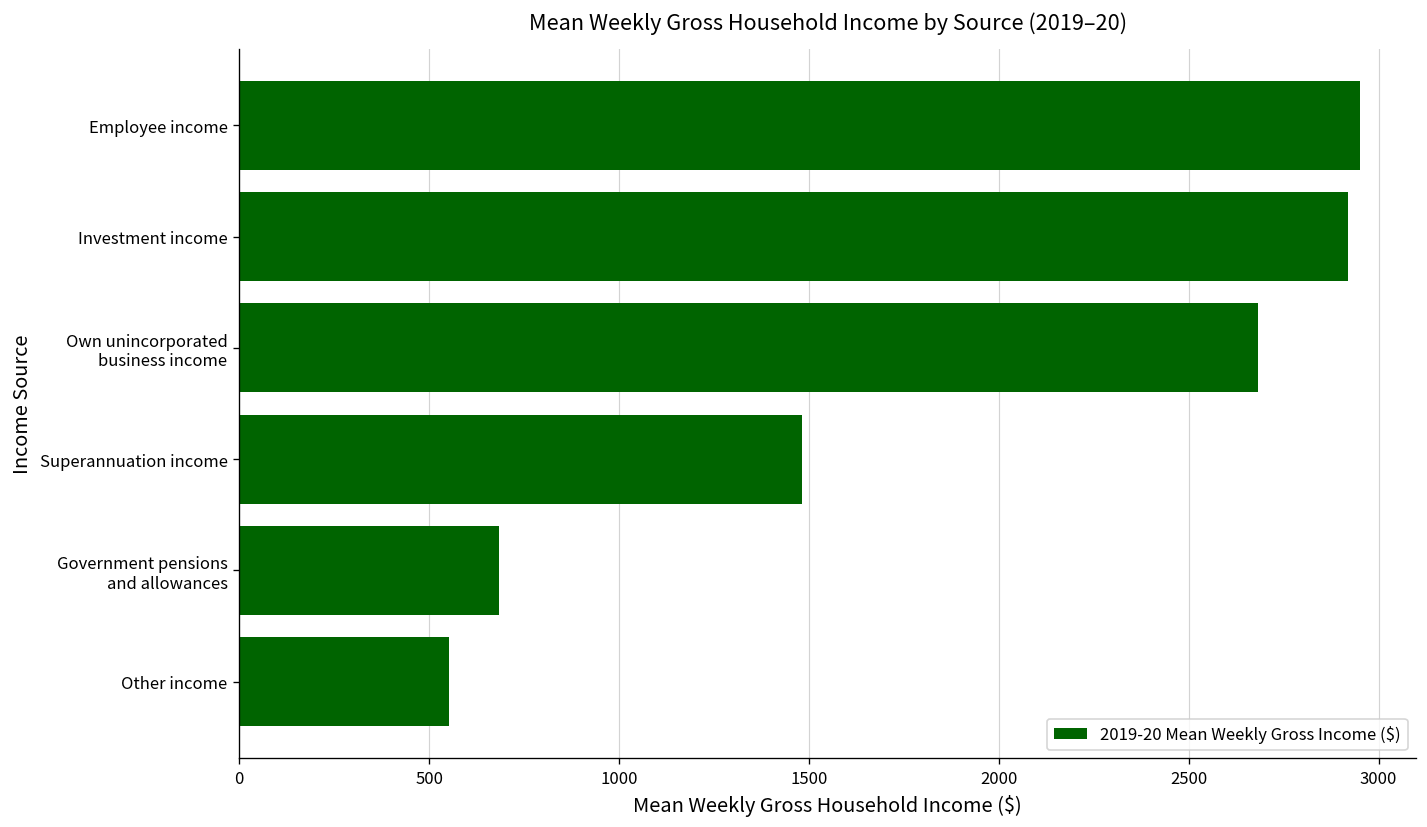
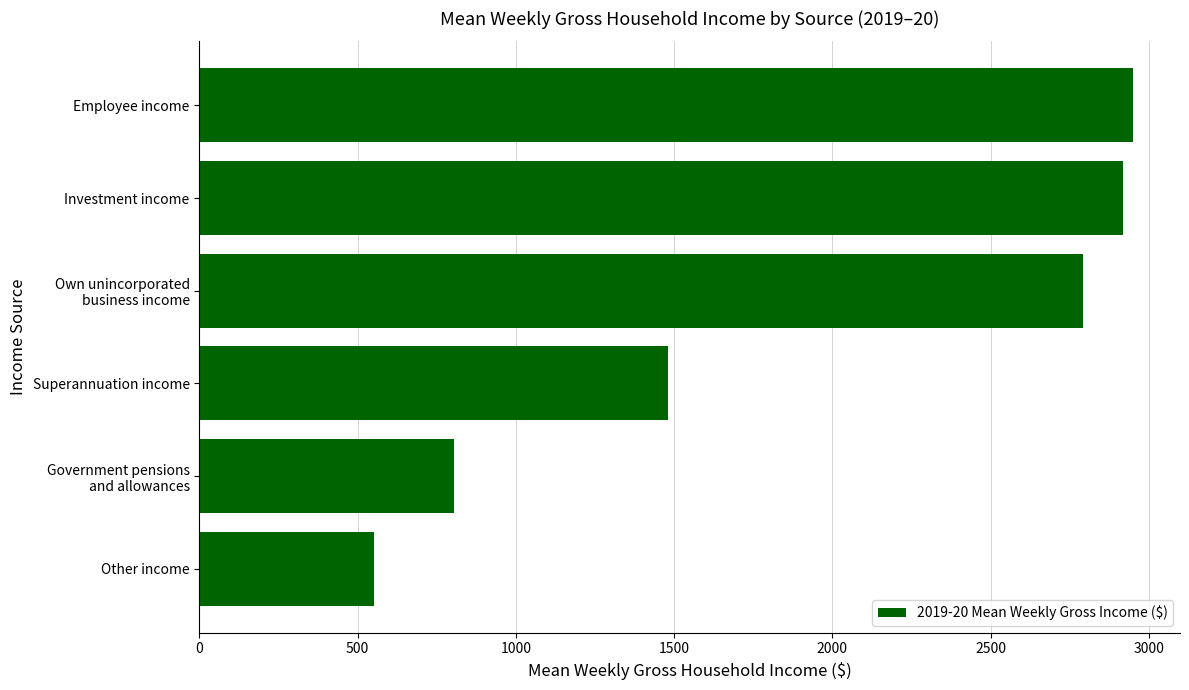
  {
    "Employee income": 2950,
    "Investment income": 2920,
-   "Own unincorporated business income": 2680,
+   "Own unincorporated business income": 2790,
    "Superannuation income": 1480,
-   "Government pensions and allowances": 680,
+   "Government pensions and allowances": 800,
    "Other income": 550
  }
